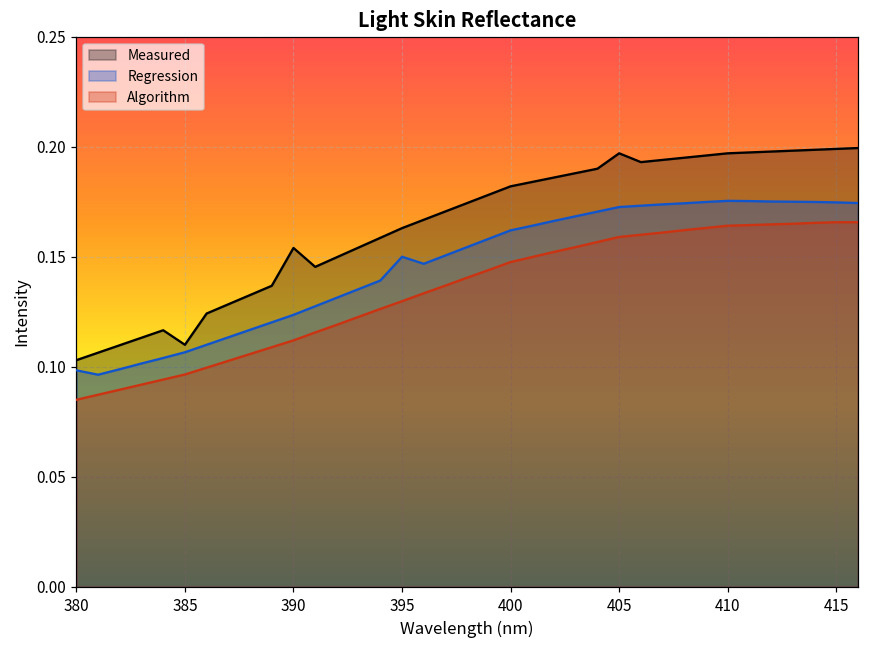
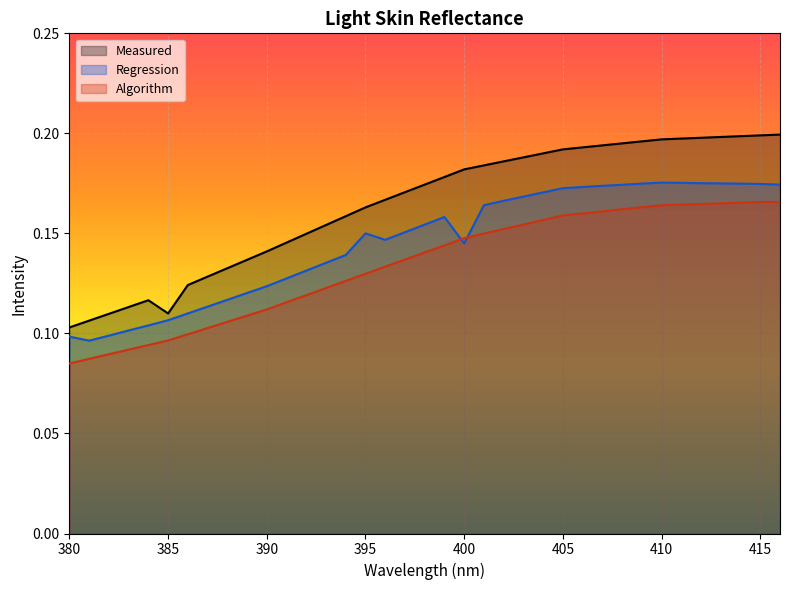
  {
    "Measured": {
      "380": 0.103,
      "385": 0.110,
-     "390": 0.154,
+     "390": 0.141,
      "395": 0.163,
      "400": 0.182,
-     "405": 0.197,
+     "405": 0.192,
      "410": 0.197,
      "415": 0.199
    },
    "Regression": {
      "380": 0.098,
      "385": 0.107,
      "390": 0.124,
      "395": 0.150,
-     "400": 0.162,
+     "400": 0.145,
      "405": 0.173,
      "410": 0.175,
      "415": 0.175
    },
    "Algorithm": {
      "380": 0.085,
      "385": 0.097,
      "390": 0.112,
      "395": 0.130,
      "400": 0.148,
      "405": 0.159,
      "410": 0.164,
      "415": 0.166
    }
  }
